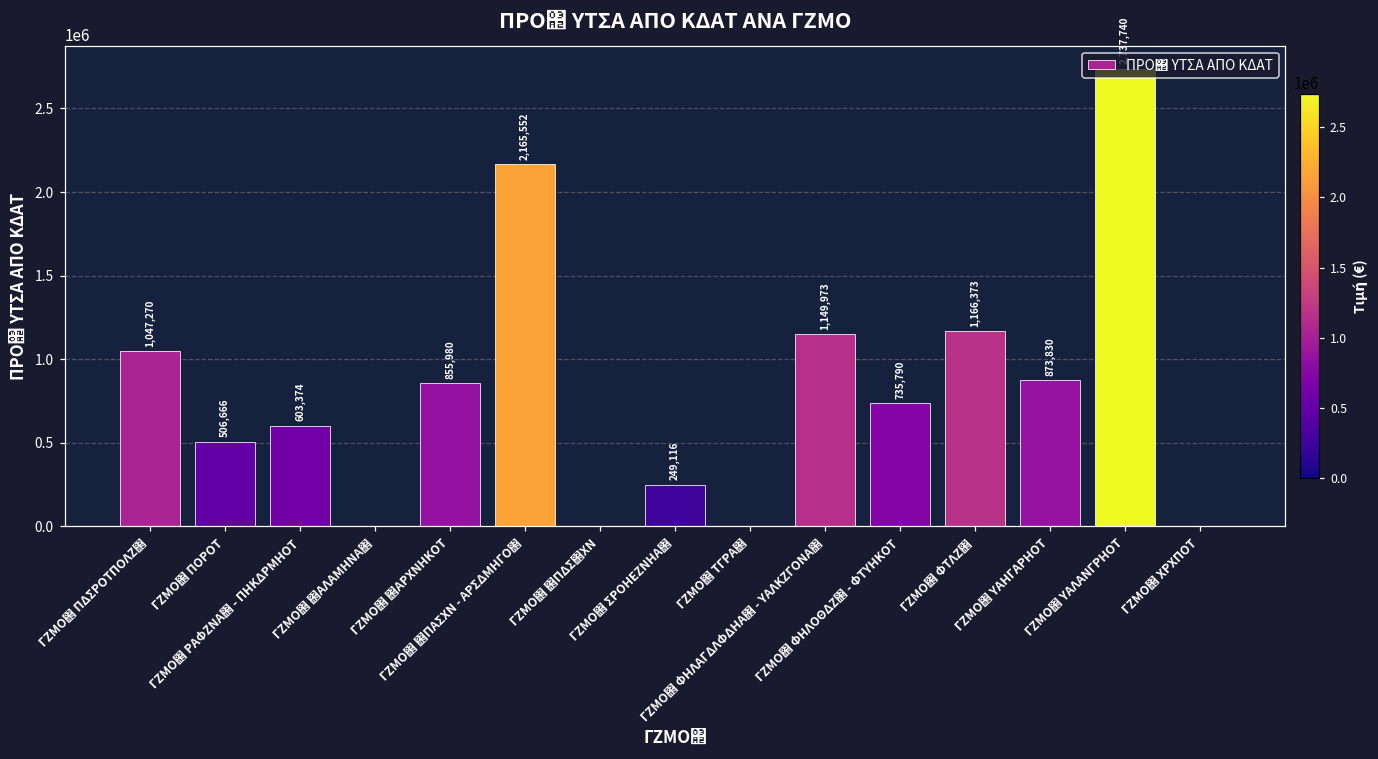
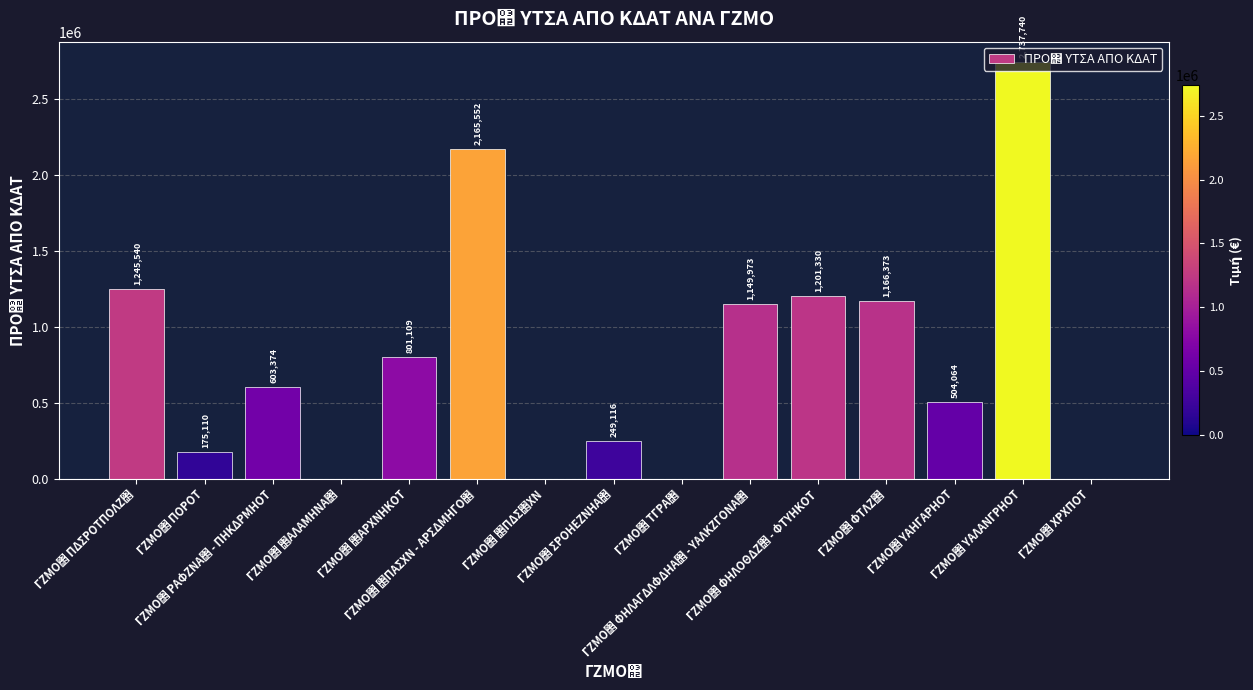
  {
-   "ΓΖΜΟ΢ ΠΔΣΡΟΤΠΟΛΖ΢": "1,047,270",
-   "ΓΖΜΟ΢ ΠΟΡΟΤ": "506,666",
+   "ΓΖΜΟ΢ ΠΔΣΡΟΤΠΟΛΖ΢": "1,245,540",
+   "ΓΖΜΟ΢ ΠΟΡΟΤ": "175,110",
    "ΓΖΜΟ΢ ΡΑΦΖΝΑ΢ - ΠΗΚΔΡΜΗΟΤ": "603,374",
-   "ΓΖΜΟ΢ ΢ΑΡΧΝΗΚΟΤ": "855,980",
+   "ΓΖΜΟ΢ ΢ΑΡΧΝΗΚΟΤ": "801,109",
    "ΓΖΜΟ΢ ΢ΠΑΣΧΝ - ΑΡΣΔΜΗΓΟ΢": "2,165,552",
    "ΓΖΜΟ΢ ΣΡΟΗΕΖΝΗΑ΢": "249,116",
    "ΓΖΜΟ΢ ΦΗΛΑΓΔΛΦΔΗΑ΢ - ΥΑΛΚΖΓΟΝΑ΢": "1,149,973",
-   "ΓΖΜΟ΢ ΦΗΛΟΘΔΖ΢ - ΦΤΥΗΚΟΤ": "735,790",
+   "ΓΖΜΟ΢ ΦΗΛΟΘΔΖ΢ - ΦΤΥΗΚΟΤ": "1,201,330",
    "ΓΖΜΟ΢ ΦΤΛΖ΢": "1,166,373",
-   "ΓΖΜΟ΢ ΥΑΗΓΑΡΗΟΤ": "873,830"
+   "ΓΖΜΟ΢ ΥΑΗΓΑΡΗΟΤ": "504,064"
  }
